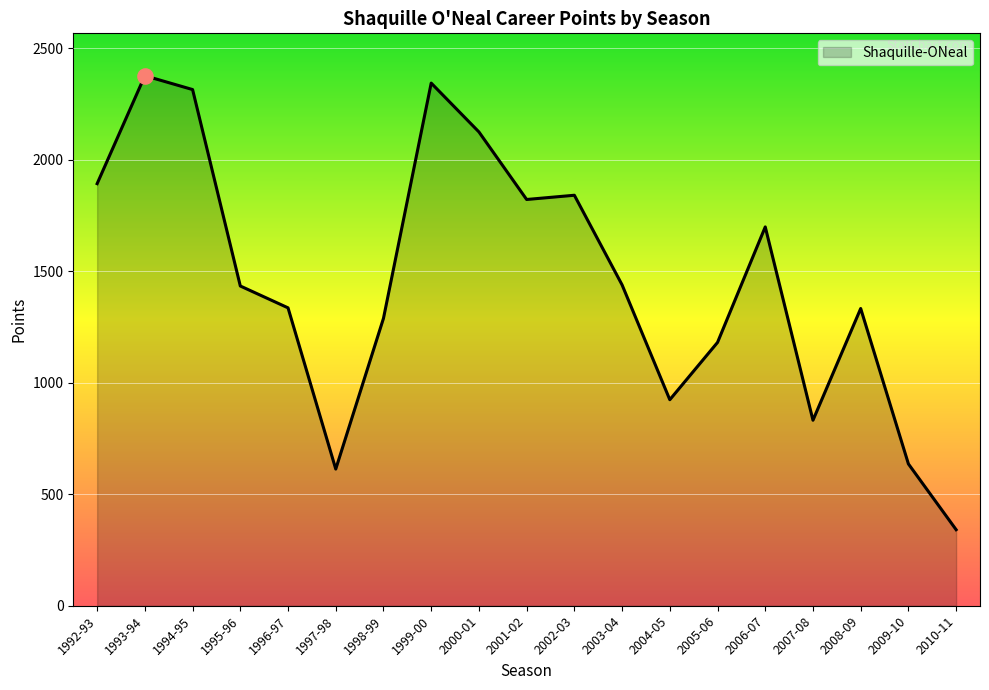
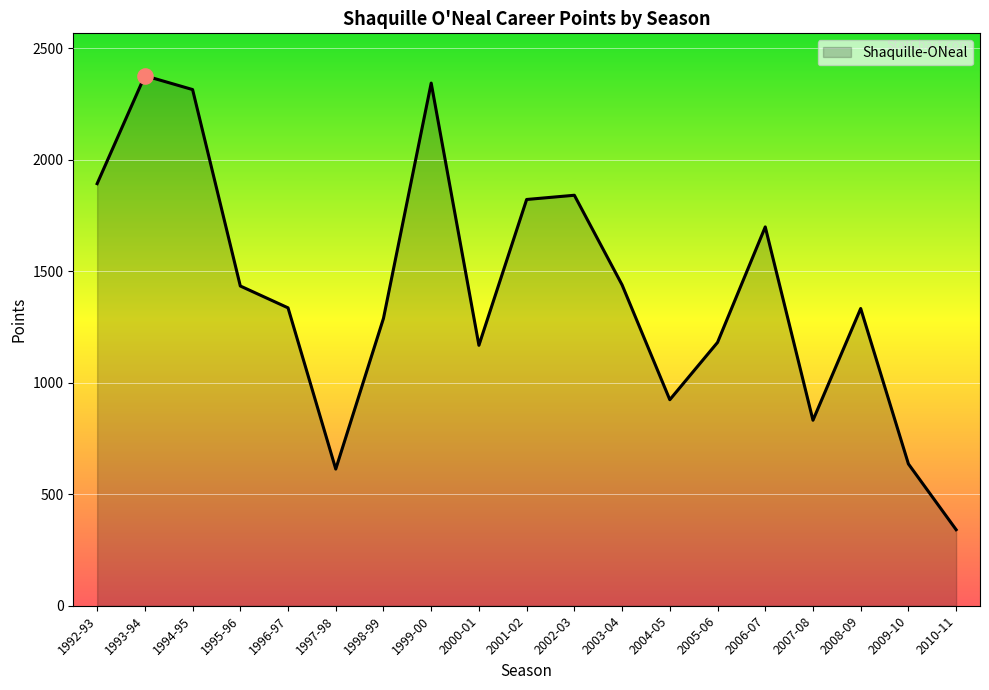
  {
    "Shaquille-ONeal": {
      "1992-93": 1890,
      "1994-95": 2320,
      "1995-96": 1430,
      "1996-97": 1340,
      "1997-98": 610,
      "1998-99": 1290,
      "1999-00": 2340,
-     "2000-01": 2130,
+     "2000-01": 1170,
      "2001-02": 1820,
      "2002-03": 1840,
      "2003-04": 1440,
      "2004-05": 920,
      "2005-06": 1180,
      "2006-07": 1700,
      "2007-08": 830,
      "2008-09": 1330,
      "2009-10": 640,
      "2010-11": 340
    }
  }
